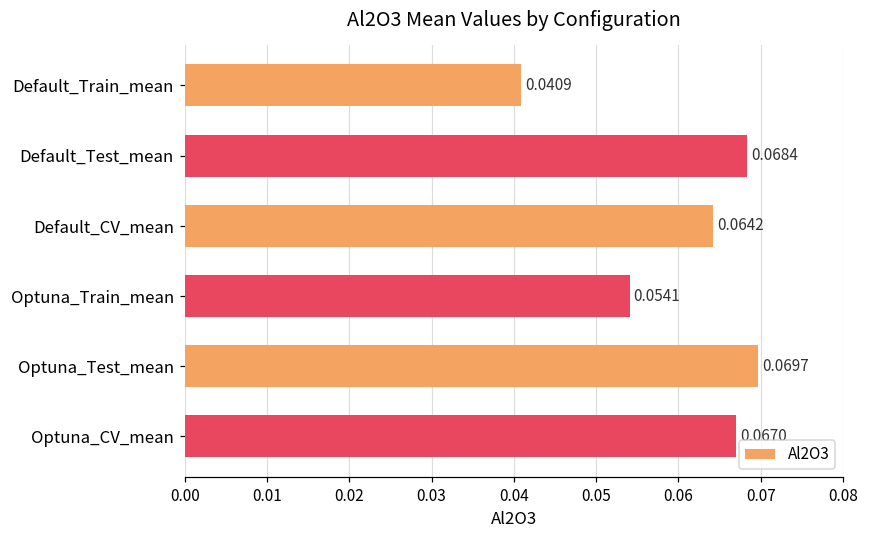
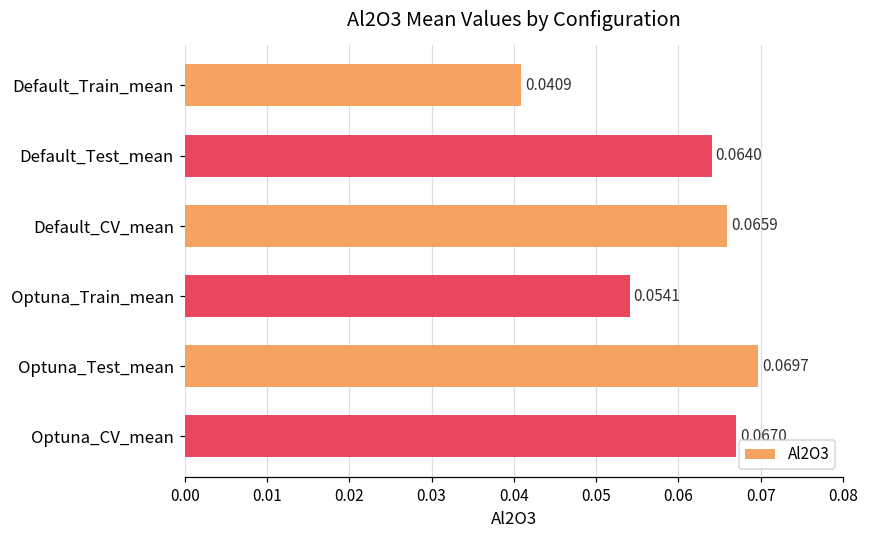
  {
    "Default_Train_mean": 0.0409,
-   "Default_Test_mean": 0.0684,
-   "Default_CV_mean": 0.0642,
+   "Default_Test_mean": 0.0640,
+   "Default_CV_mean": 0.0659,
    "Optuna_Train_mean": 0.0541,
    "Optuna_Test_mean": 0.0697
  }
